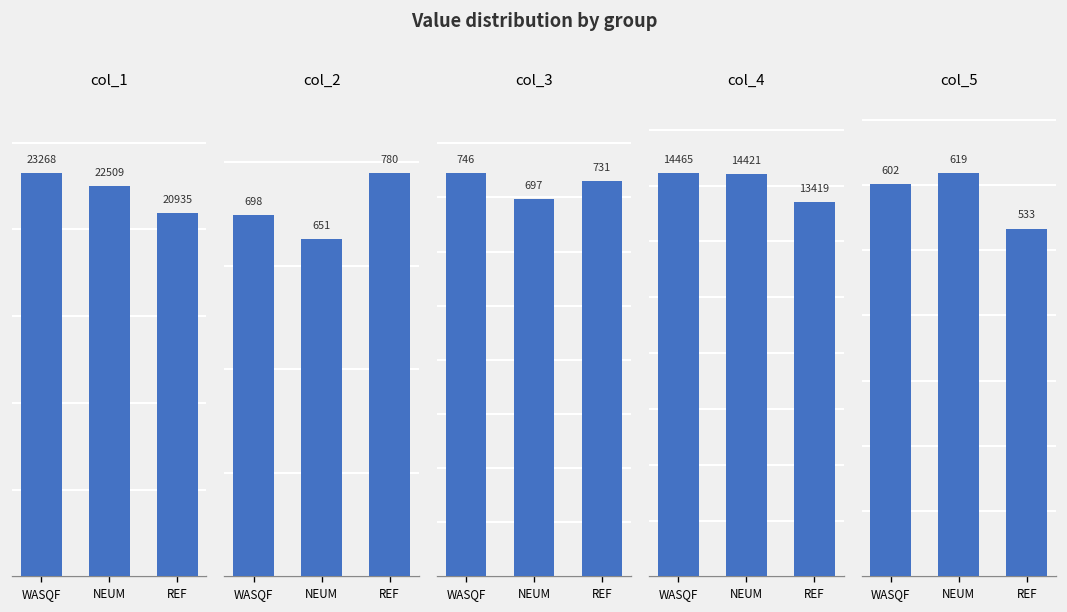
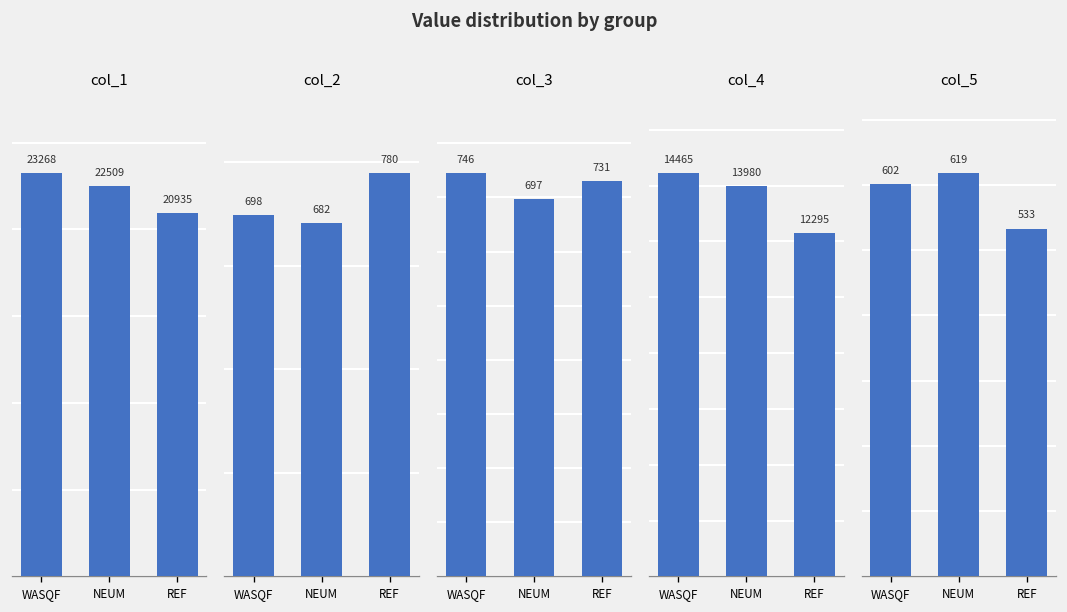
  {
    "col_1": {
      "WASQF": 23268,
      "NEUM": 22509,
      "REF": 20935
    },
    "col_2": {
      "WASQF": 698,
-     "NEUM": 651,
+     "NEUM": 682,
      "REF": 780
    },
    "col_3": {
      "WASQF": 746,
      "NEUM": 697,
      "REF": 731
    },
    "col_4": {
      "WASQF": 14465,
-     "NEUM": 14421,
-     "REF": 13419
+     "NEUM": 13980,
+     "REF": 12295
    },
    "col_5": {
      "WASQF": 602,
      "NEUM": 619,
      "REF": 533
    }
  }
